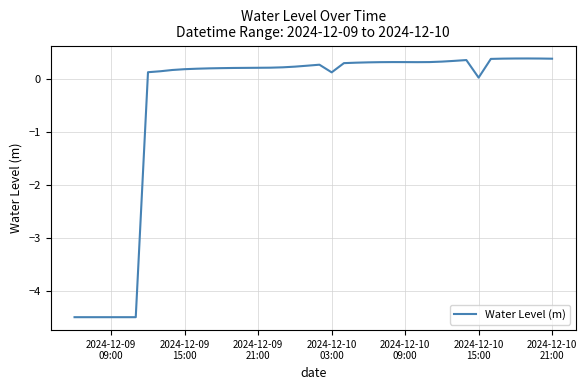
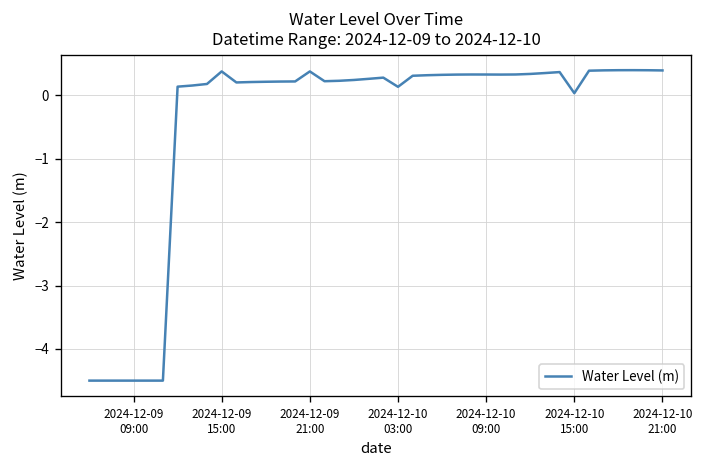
  {
    "2024-12-09 09:00": -4.5,
-   "2024-12-09 15:00": 0.2,
-   "2024-12-09 21:00": 0.2,
+   "2024-12-09 15:00": 0.4,
+   "2024-12-09 21:00": 0.4,
    "2024-12-10 03:00": 0.1,
    "2024-12-10 09:00": 0.3,
    "2024-12-10 15:00": 0.0,
    "2024-12-10 21:00": 0.4
  }
